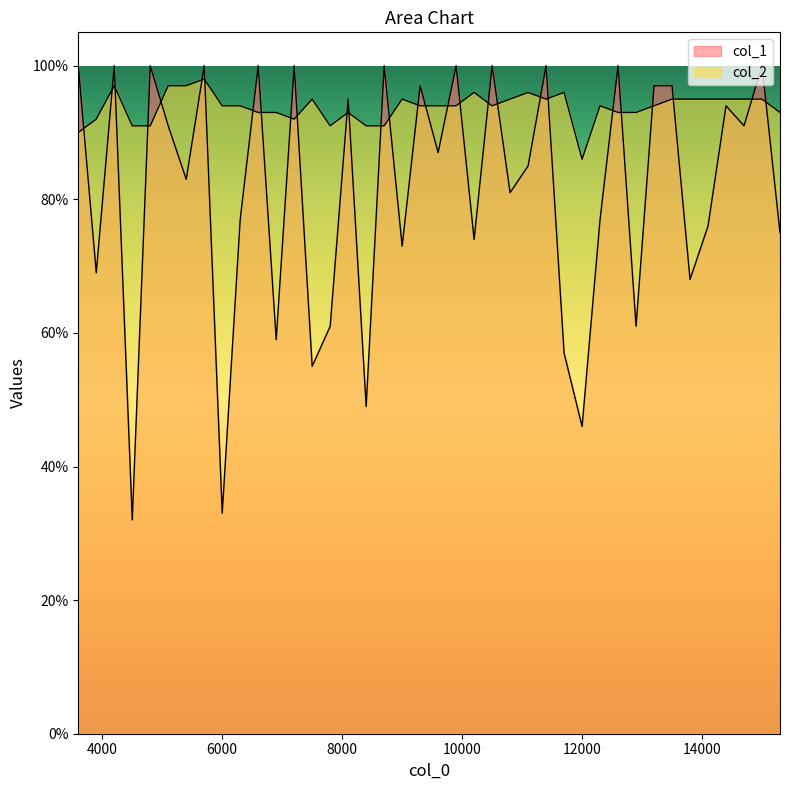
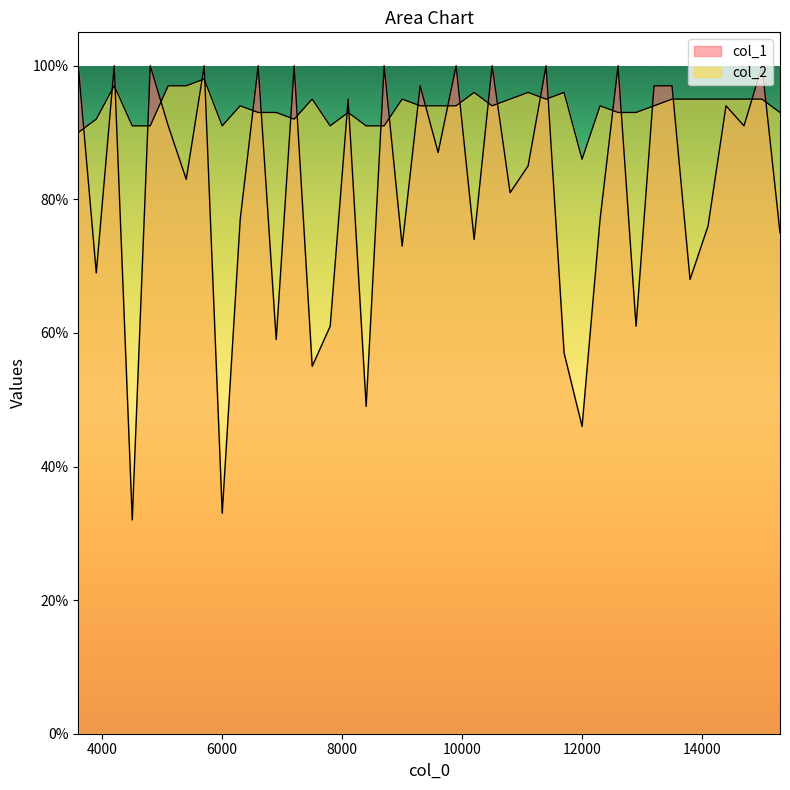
  {
    "col_1": {
      "6000": "33%",
      "12000": "46%"
    },
    "col_2": {
-     "6000": "94%",
+     "6000": "91%",
      "12000": "86%"
    }
  }
